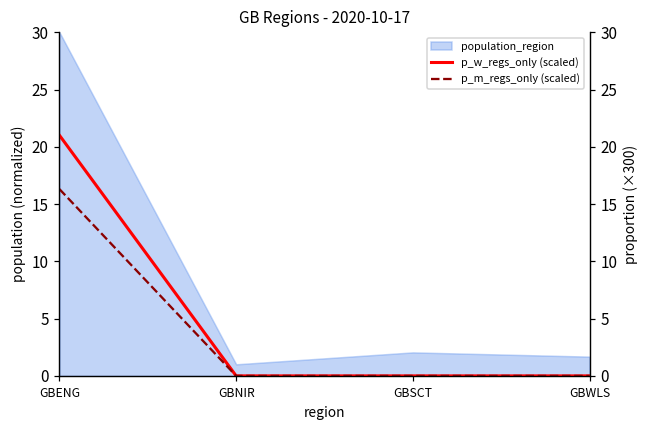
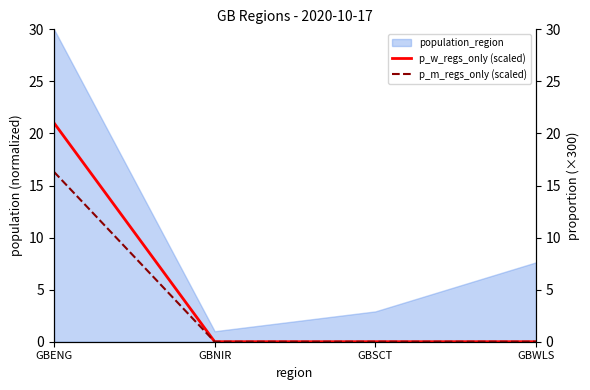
  {
    "population_region": {
      "GBENG": 30.0,
      "GBNIR": 1.0,
-     "GBSCT": 2.1,
-     "GBWLS": 1.7
+     "GBSCT": 2.9,
+     "GBWLS": 7.6
    },
    "p_w_regs_only (scaled)": {
      "GBENG": 21.0
    },
    "p_m_regs_only (scaled)": {
      "GBENG": 16.3
    }
  }
